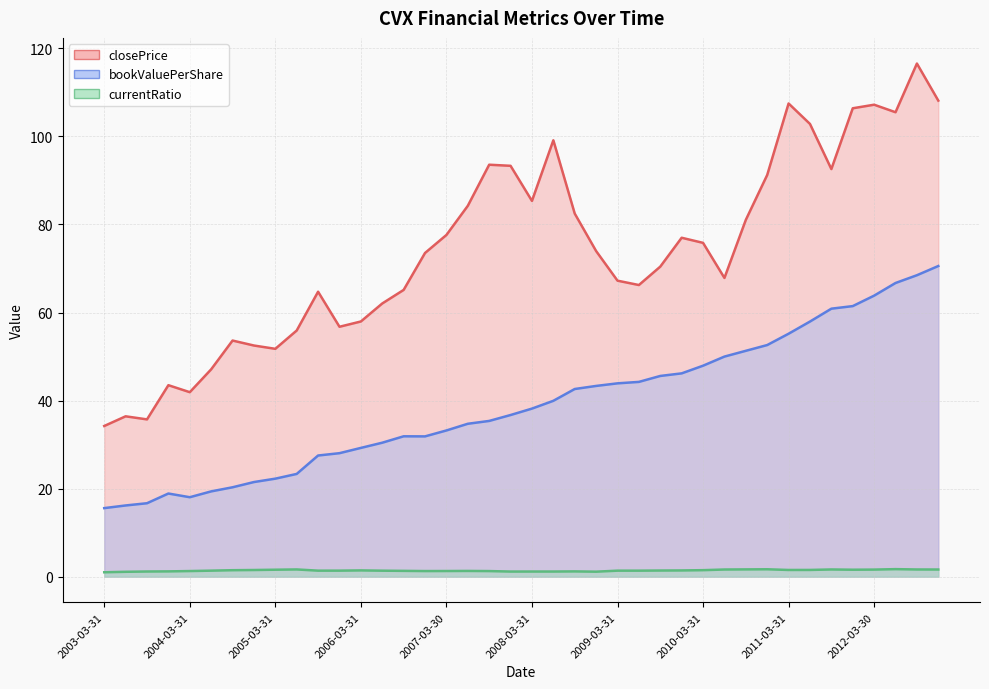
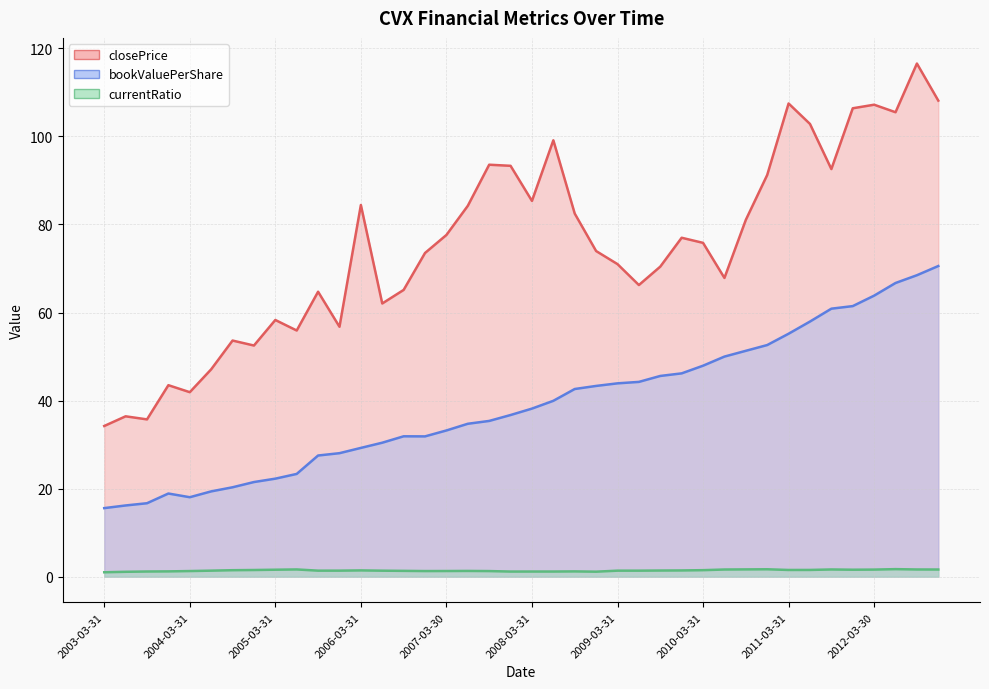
  {
    "closePrice": {
      "2003-03-31": 34,
      "2004-03-31": 42,
-     "2005-03-31": 52,
-     "2006-03-31": 58,
+     "2005-03-31": 58,
+     "2006-03-31": 84,
      "2007-03-30": 78,
      "2008-03-31": 85,
-     "2009-03-31": 67,
+     "2009-03-31": 71,
      "2010-03-31": 76,
      "2011-03-31": 107,
      "2012-03-30": 107
    }
  }
